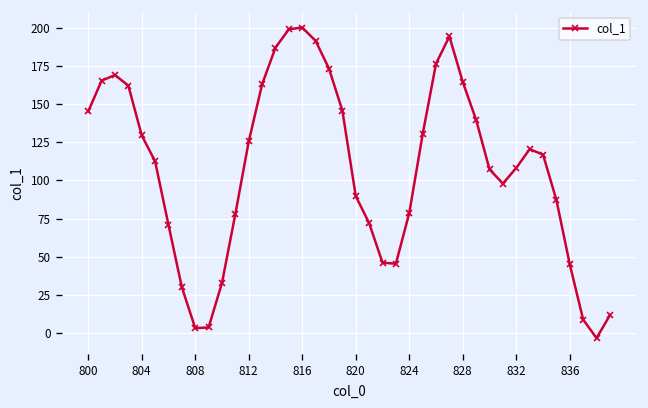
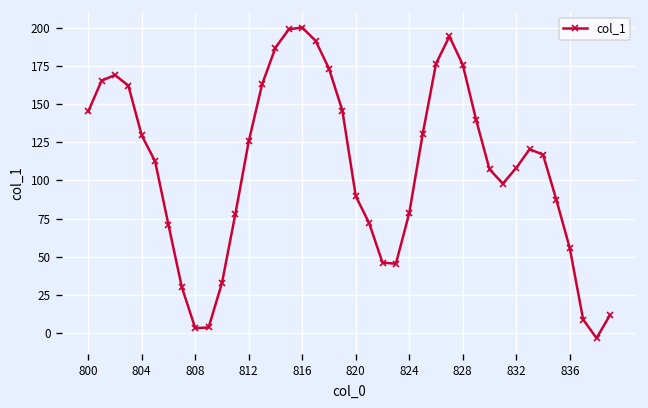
  {
    "800": 145,
    "804": 130,
    "808": 3,
    "812": 126,
    "816": 200,
    "820": 90,
    "824": 79,
-   "828": 164,
+   "828": 176,
    "832": 108,
-   "836": 45
+   "836": 56
  }
